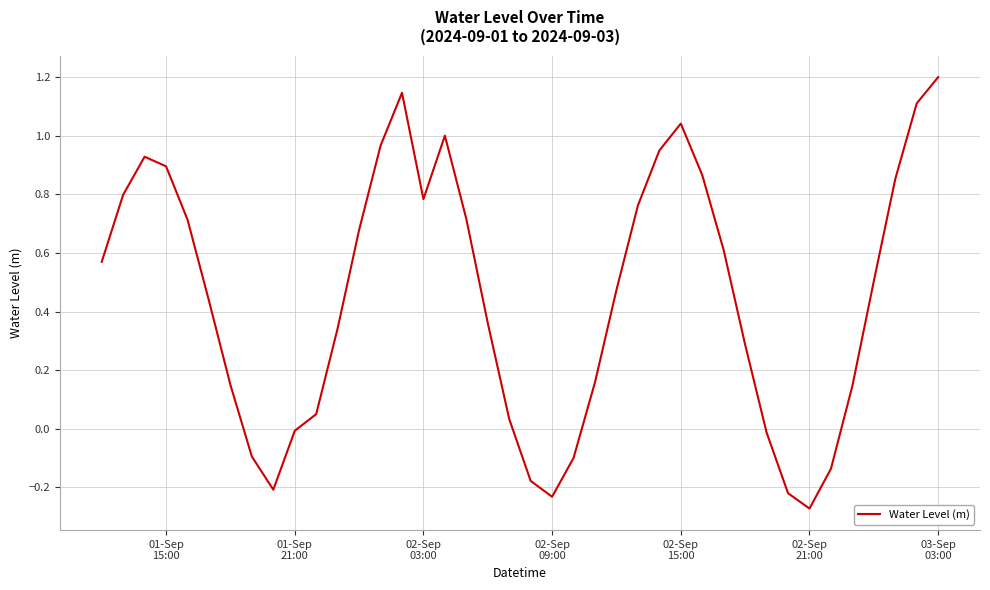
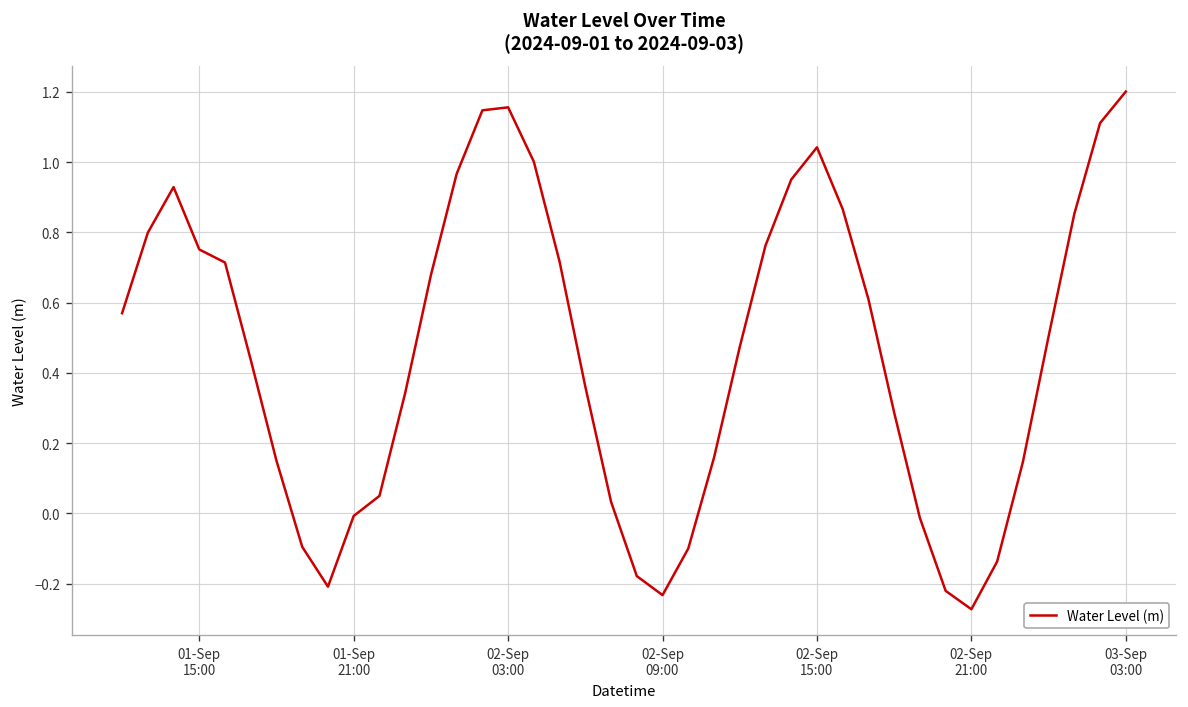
  {
-   "01-Sep 15:00": 0.90,
+   "01-Sep 15:00": 0.75,
    "01-Sep 21:00": -0.01,
-   "02-Sep 03:00": 0.78,
+   "02-Sep 03:00": 1.16,
    "02-Sep 09:00": -0.23,
    "02-Sep 15:00": 1.04,
    "02-Sep 21:00": -0.27,
    "03-Sep 03:00": 1.20
  }
